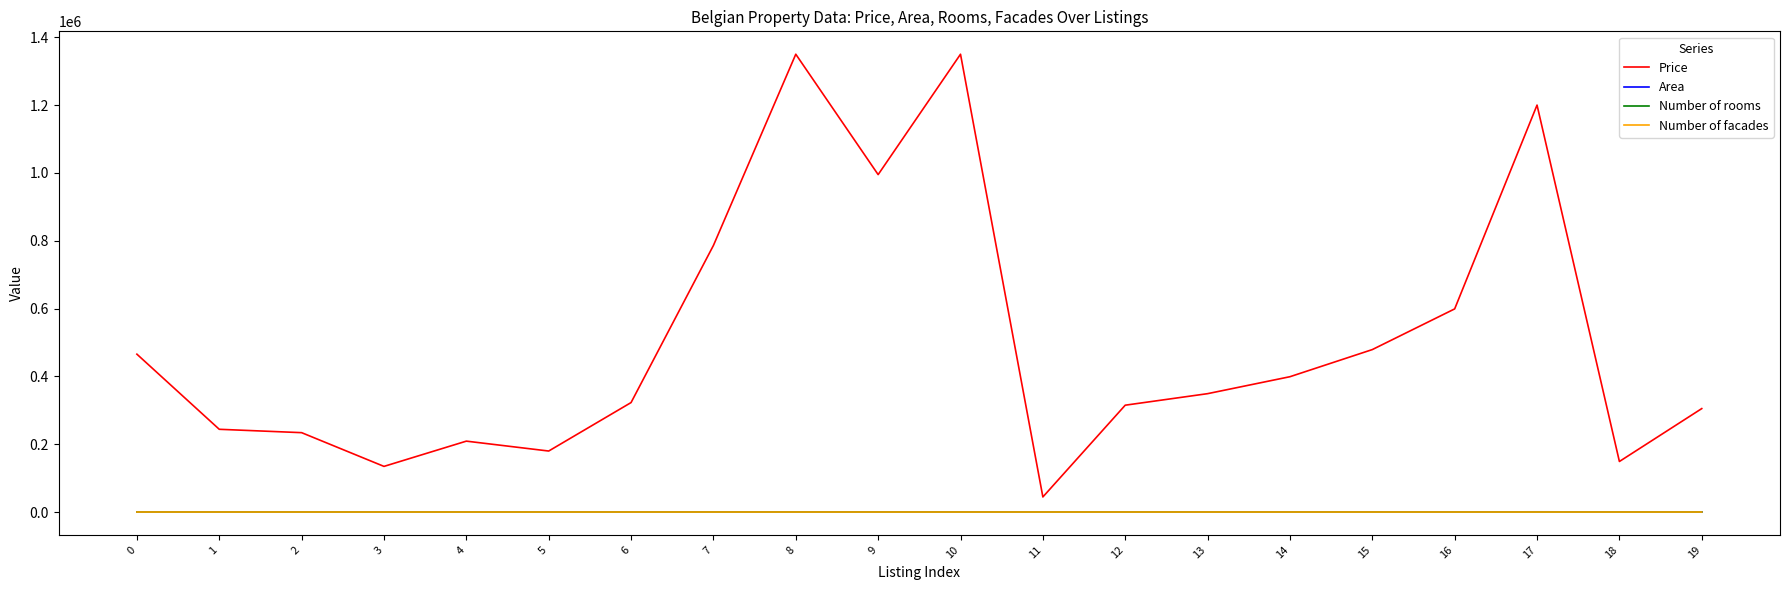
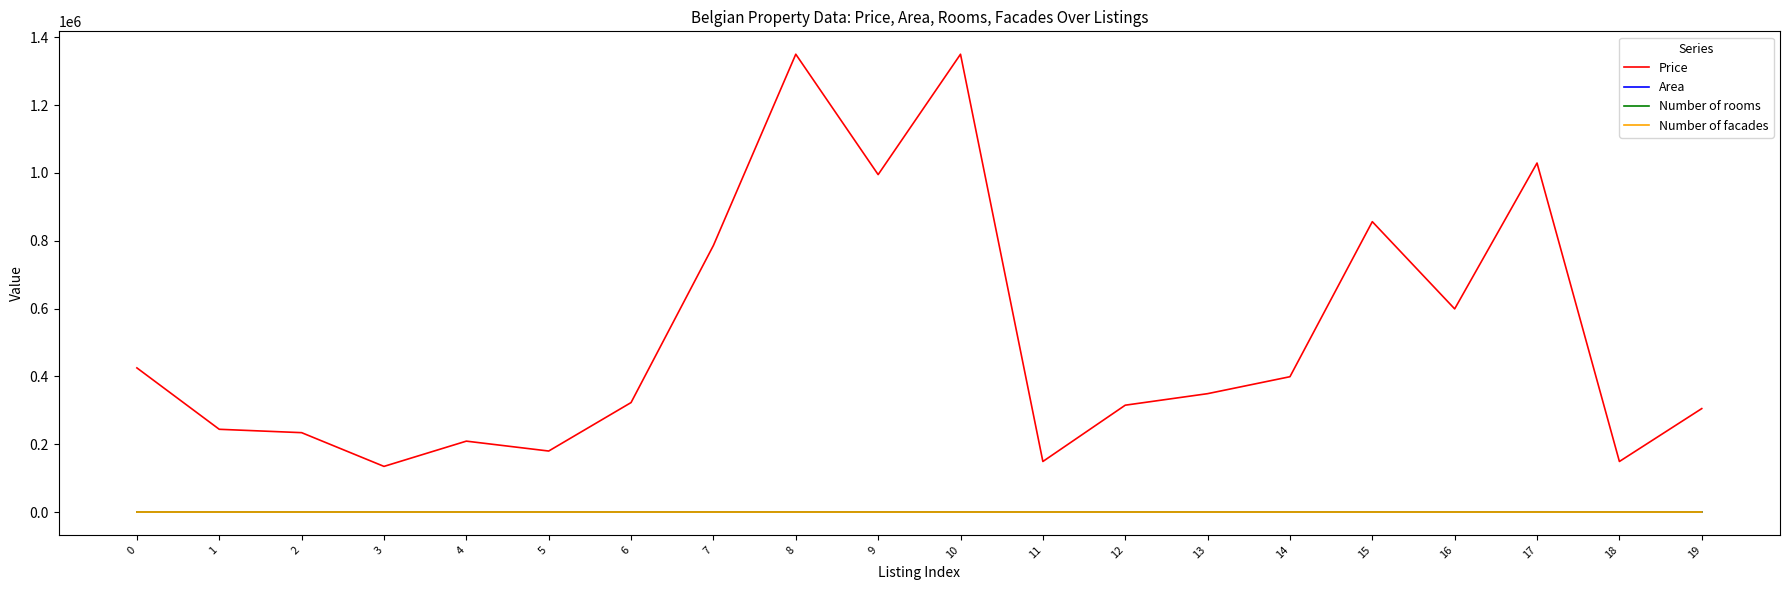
  {
    "Price": {
-     "0": 470000,
+     "0": 430000,
      "1": 240000,
      "2": 230000,
      "3": 130000,
      "4": 210000,
      "5": 180000,
      "6": 320000,
      "7": 790000,
      "8": 1350000,
      "9": 1000000,
      "10": 1350000,
-     "11": 40000,
+     "11": 150000,
      "12": 320000,
      "13": 350000,
      "14": 400000,
-     "15": 480000,
+     "15": 860000,
      "16": 600000,
-     "17": 1200000,
+     "17": 1030000,
      "18": 150000,
      "19": 310000
    },
    "Number of facades": {
      "0": 0,
      "1": 0,
      "2": 0,
      "3": 0,
      "4": 0,
      "5": 0,
      "6": 0,
      "7": 0,
      "8": 0,
      "9": 0,
      "10": 0,
      "11": 0,
      "12": 0,
      "13": 0,
      "14": 0,
      "15": 0,
      "16": 0,
      "17": 0,
      "18": 0,
      "19": 0
    }
  }
